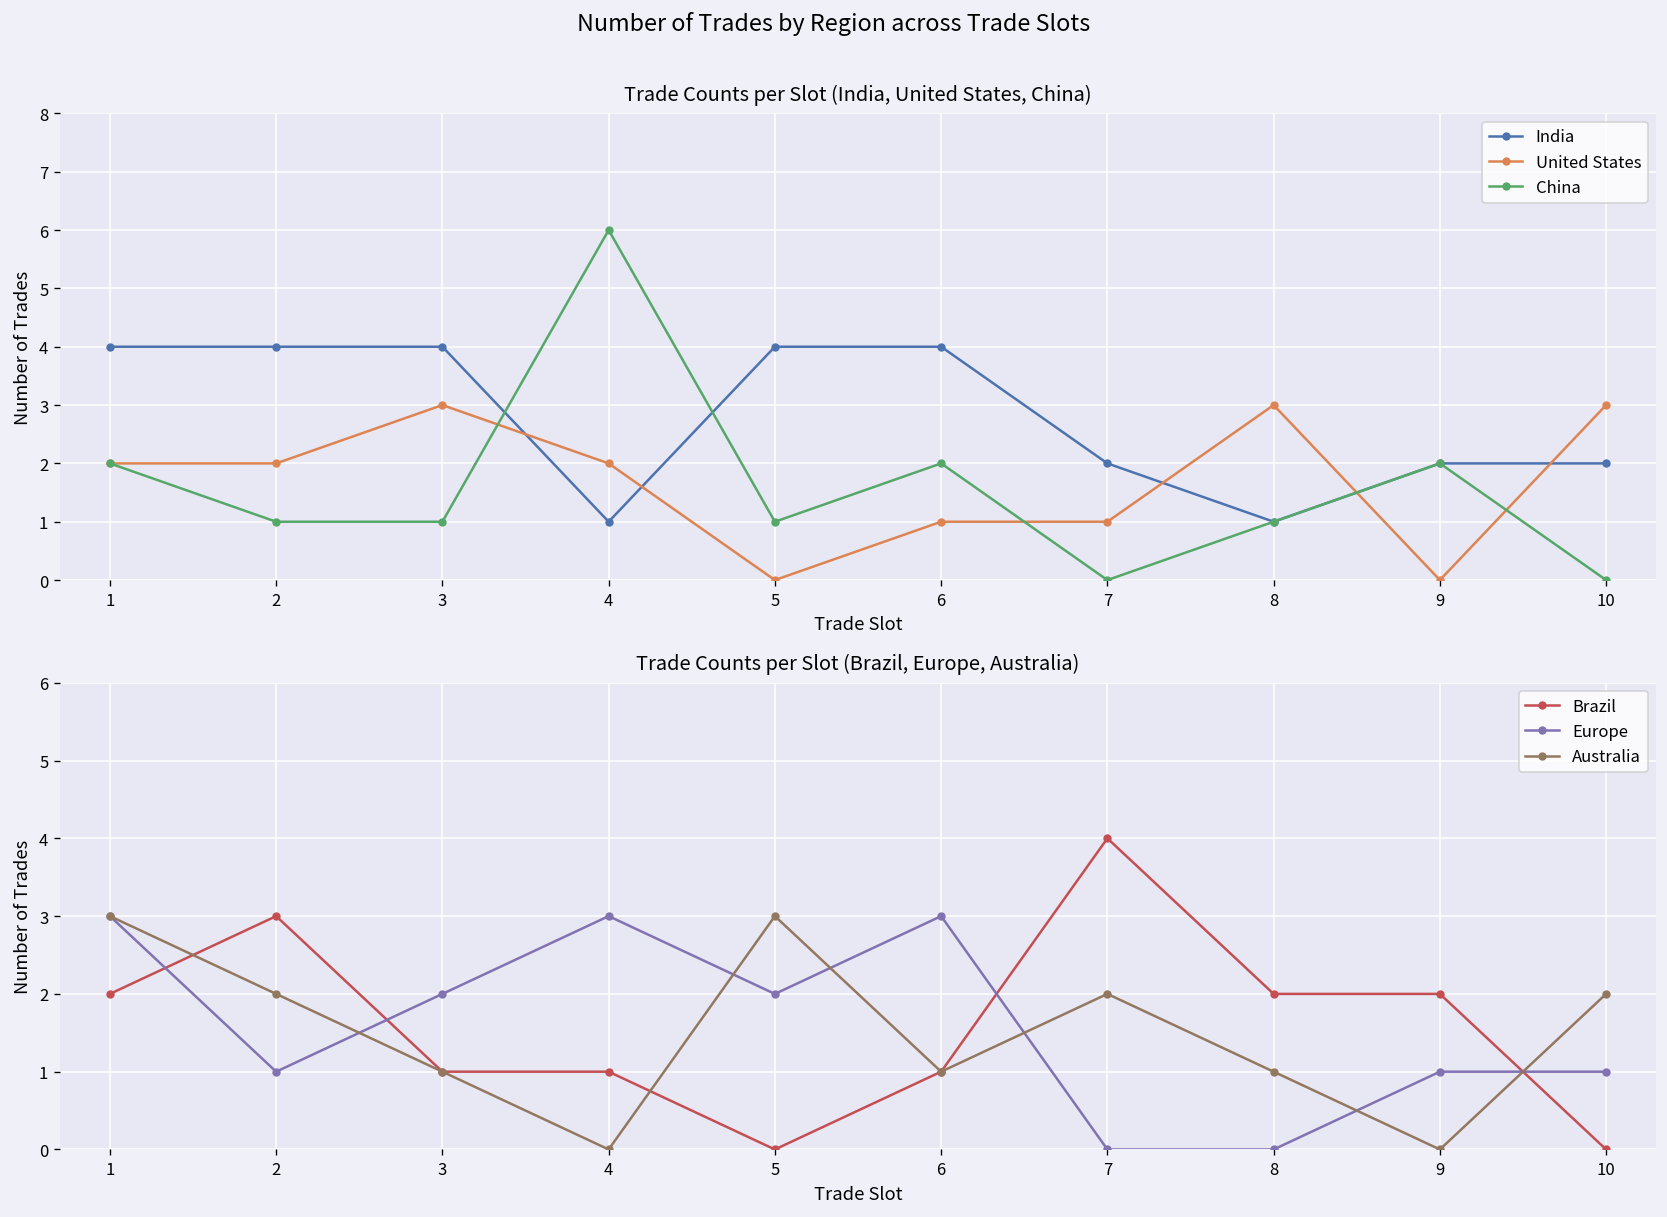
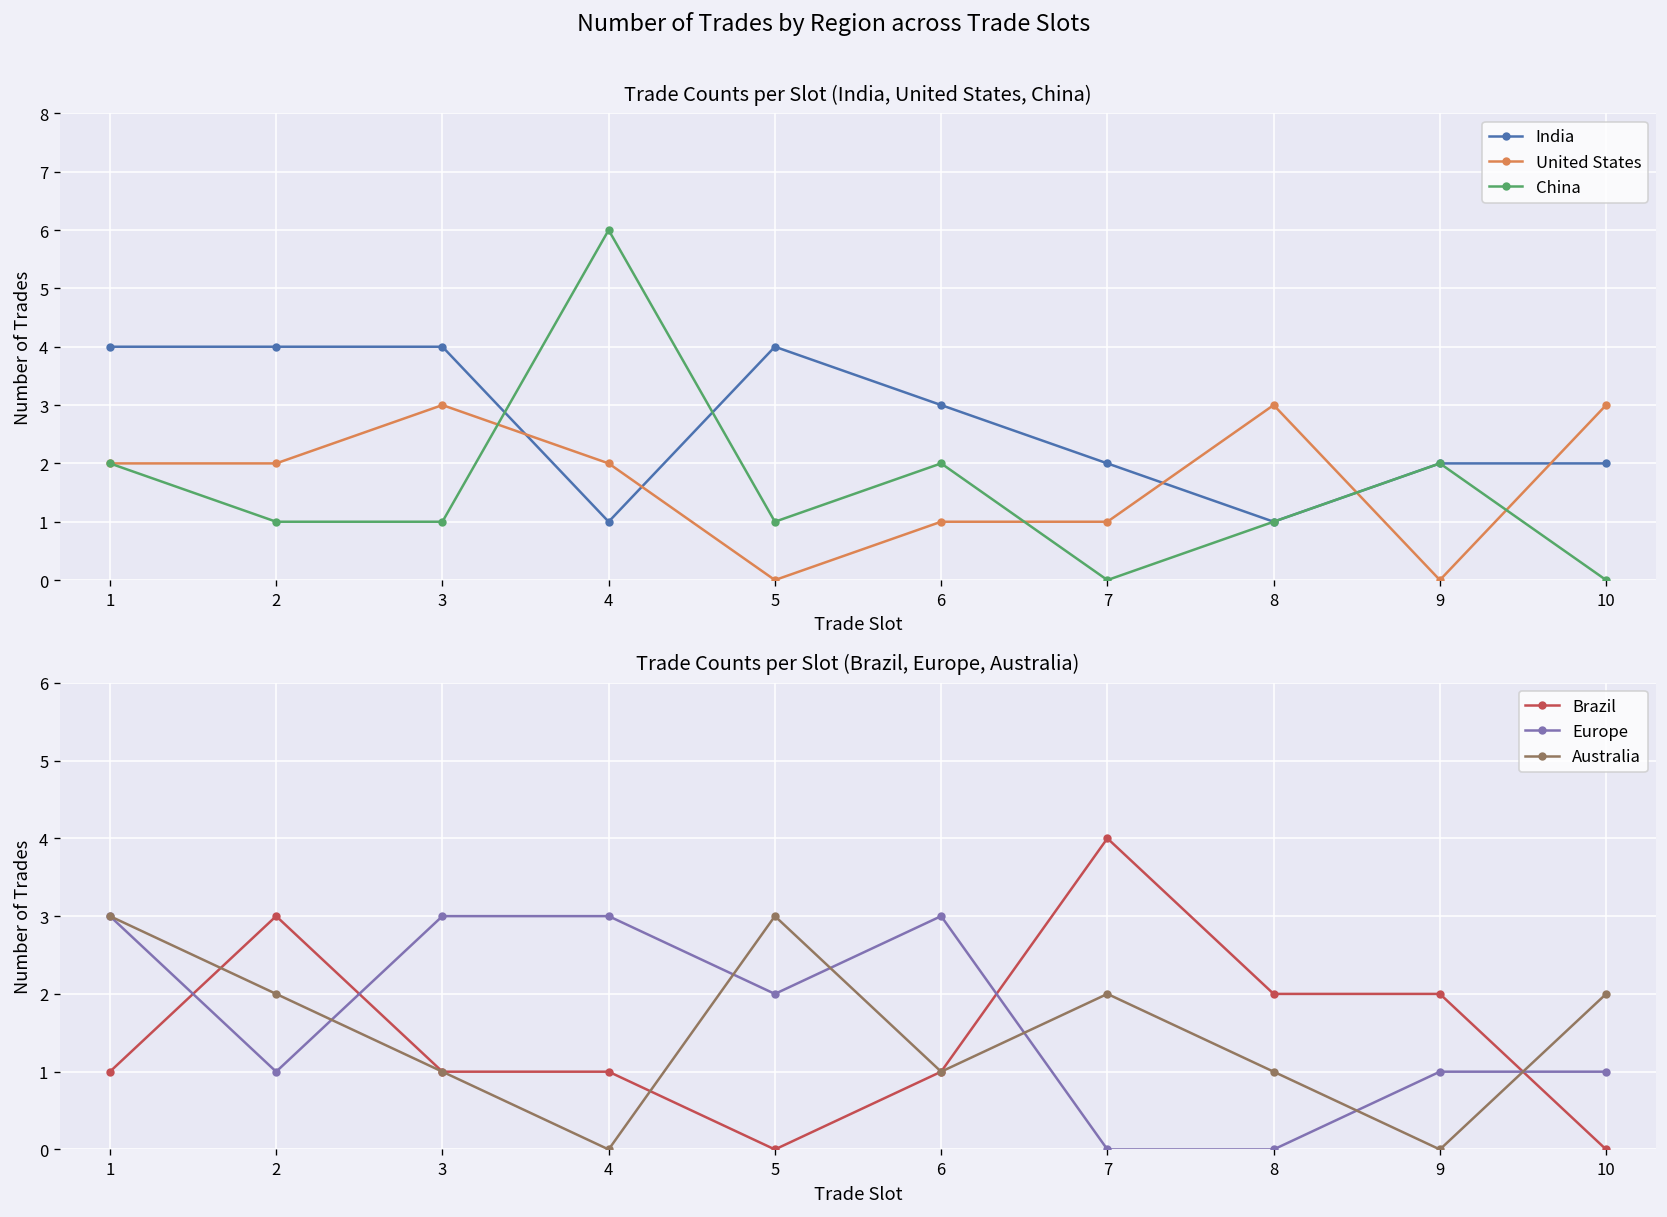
  {
    "Trade Counts per Slot (India, United States, China)": {
      "India": {
        "1": 4,
        "2": 4,
        "3": 4,
        "4": 1,
        "5": 4,
-       "6": 4,
+       "6": 3,
        "7": 2,
        "10": 2
      },
      "United States": {
        "2": 2,
        "3": 3,
        "4": 2,
        "5": 0,
        "6": 1,
        "7": 1,
        "8": 3,
        "9": 0,
        "10": 3
      },
      "China": {
        "2": 1,
        "3": 1,
        "4": 6,
        "5": 1,
        "6": 2,
        "7": 0,
        "10": 0
      }
    },
    "Trade Counts per Slot (Brazil, Europe, Australia)": {
      "Brazil": {
-       "1": 2,
+       "1": 1,
        "2": 3,
        "4": 1,
        "5": 0,
        "7": 4,
        "8": 2,
        "9": 2,
        "10": 0
      },
      "Europe": {
        "2": 1,
-       "3": 2,
+       "3": 3,
        "4": 3,
        "5": 2,
        "6": 3,
        "7": 0,
        "8": 0,
        "9": 1,
        "10": 1
      },
      "Australia": {
        "2": 2,
        "4": 0,
        "5": 3,
        "7": 2,
        "8": 1,
        "9": 0,
        "10": 2
      }
    }
  }
